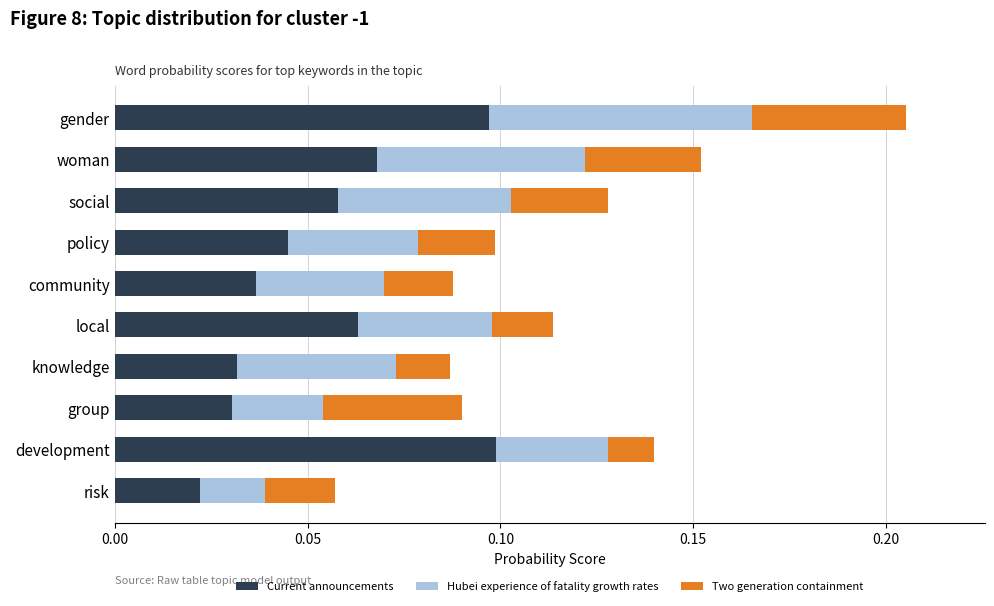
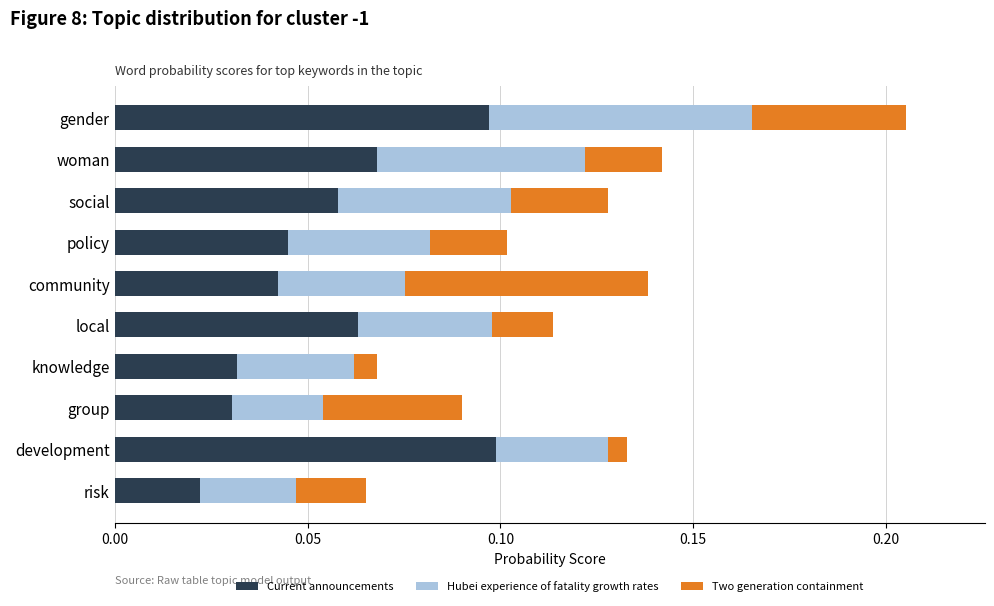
  {
    "Current announcements": {
      "gender": 0.097,
      "woman": 0.068,
      "social": 0.058,
      "policy": 0.045,
-     "community": 0.037,
+     "community": 0.042,
      "local": 0.063,
      "knowledge": 0.032,
      "group": 0.030,
      "development": 0.099,
      "risk": 0.022
    },
    "Hubei experience of fatality growth rates": {
      "gender": 0.068,
      "woman": 0.054,
      "social": 0.045,
-     "policy": 0.034,
+     "policy": 0.037,
      "community": 0.033,
      "local": 0.035,
-     "knowledge": 0.041,
+     "knowledge": 0.030,
      "group": 0.024,
      "development": 0.029,
-     "risk": 0.017
+     "risk": 0.025
    },
    "Two generation containment": {
      "gender": 0.040,
-     "woman": 0.03,
+     "woman": 0.02,
      "social": 0.025,
      "policy": 0.020,
-     "community": 0.018,
+     "community": 0.063,
      "local": 0.016,
-     "knowledge": 0.014,
+     "knowledge": 0.006,
      "group": 0.036,
-     "development": 0.012,
+     "development": 0.005,
      "risk": 0.018
    }
  }
